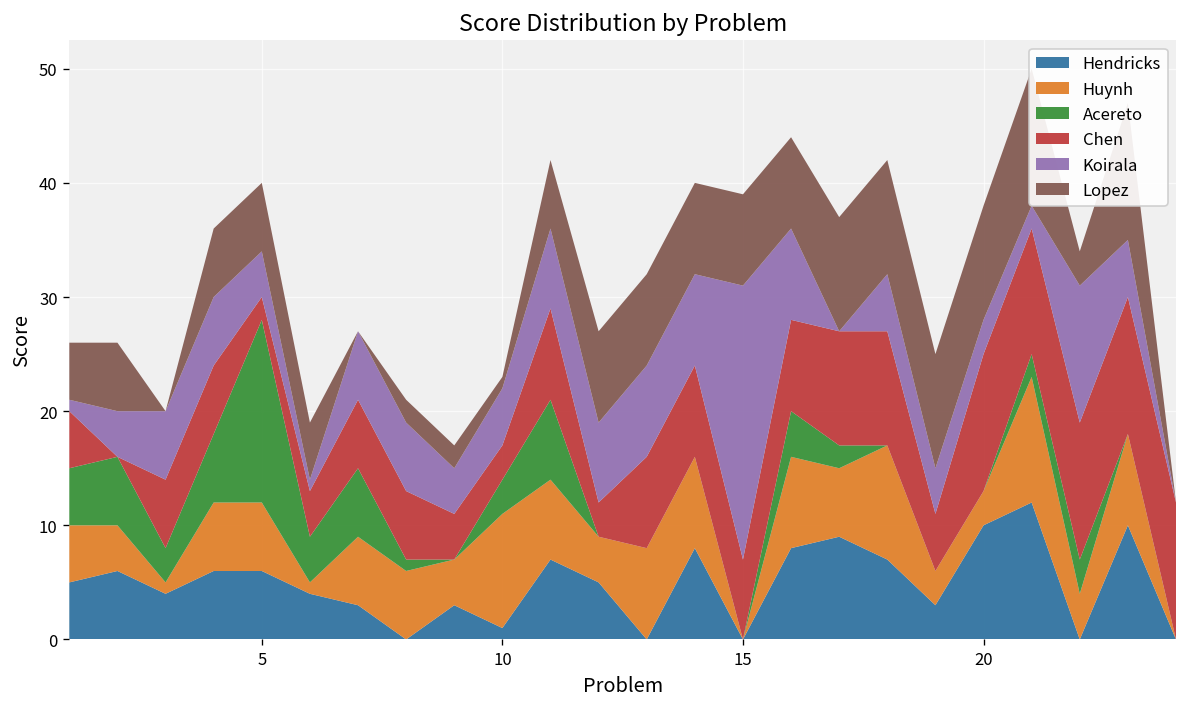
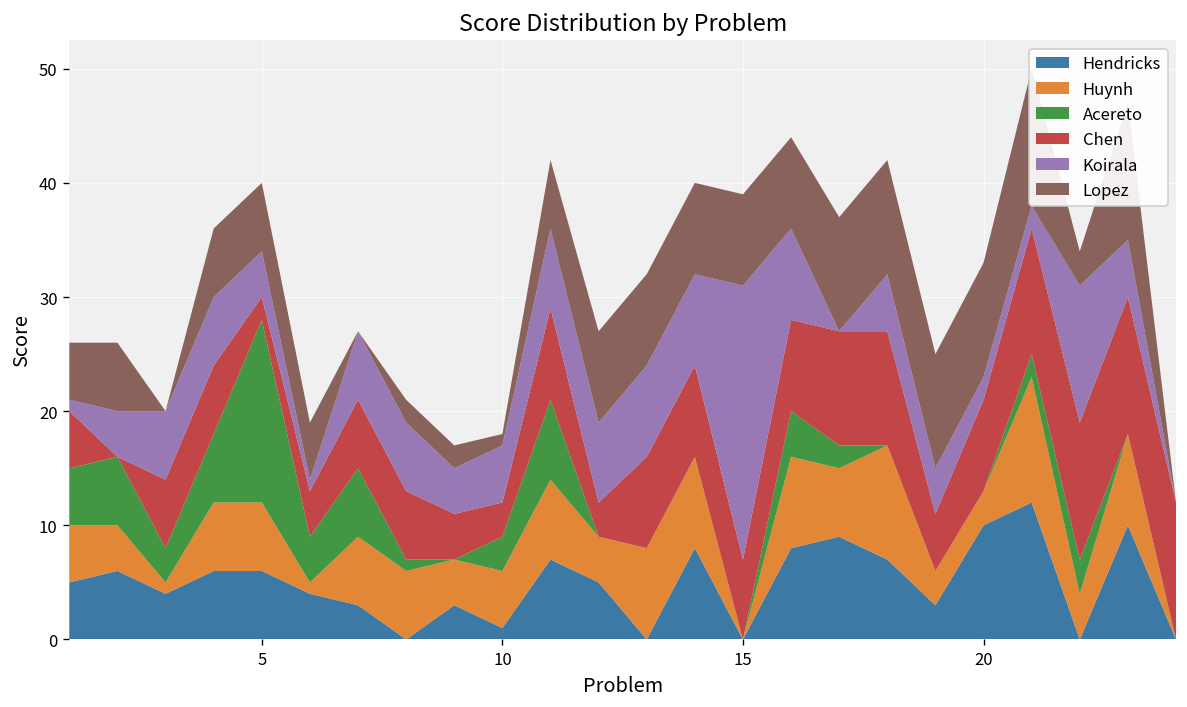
  {
    "Hendricks": {
      "5": 6,
      "10": 1,
      "20": 10
    },
    "Huynh": {
-     "10": 10
+     "10": 5
    },
    "Acereto": {
      "5": 16,
      "10": 3
    },
    "Chen": {
      "5": 2,
      "10": 3,
      "15": 7,
-     "20": 12
+     "20": 8
    },
    "Koirala": {
      "5": 4,
      "10": 5,
      "15": 24,
-     "20": 3
+     "20": 2
    },
    "Lopez": {
      "5": 6,
      "10": 1,
      "15": 8,
      "20": 10
    }
  }
